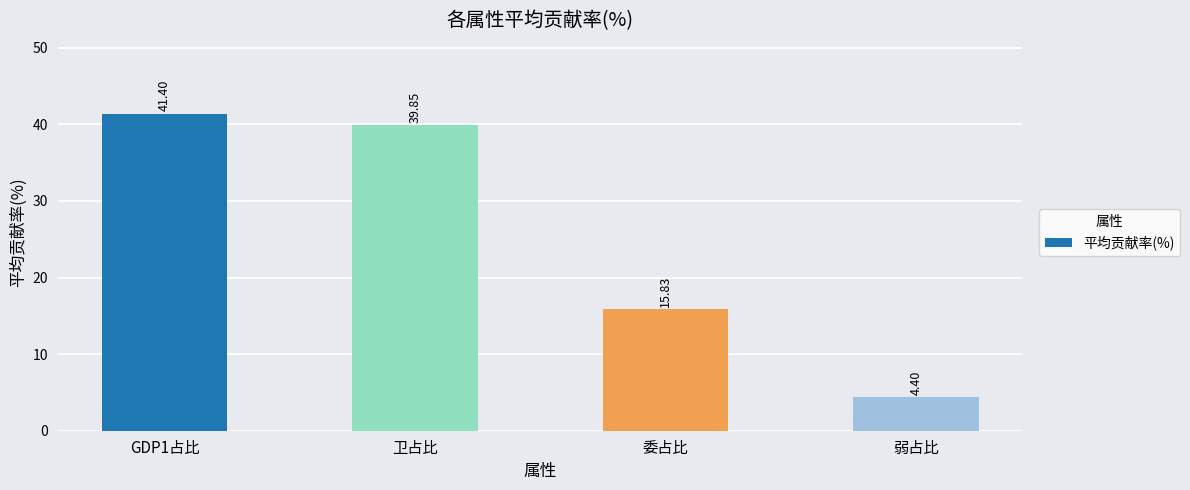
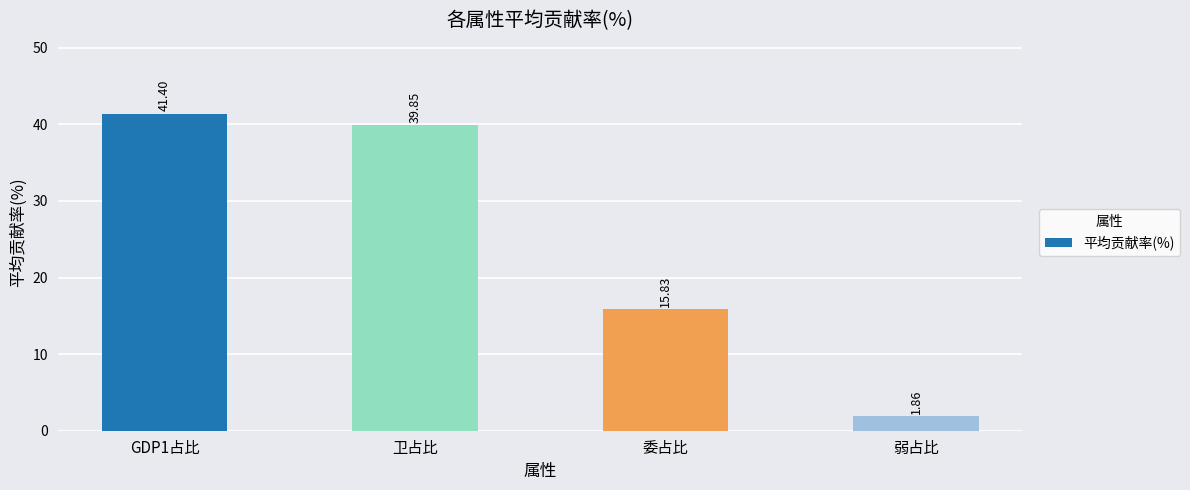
  {
    "GDP1占比": 41.40,
    "卫占比": 39.85,
    "委占比": 15.83,
-   "弱占比": 4.40
+   "弱占比": 1.86
  }
